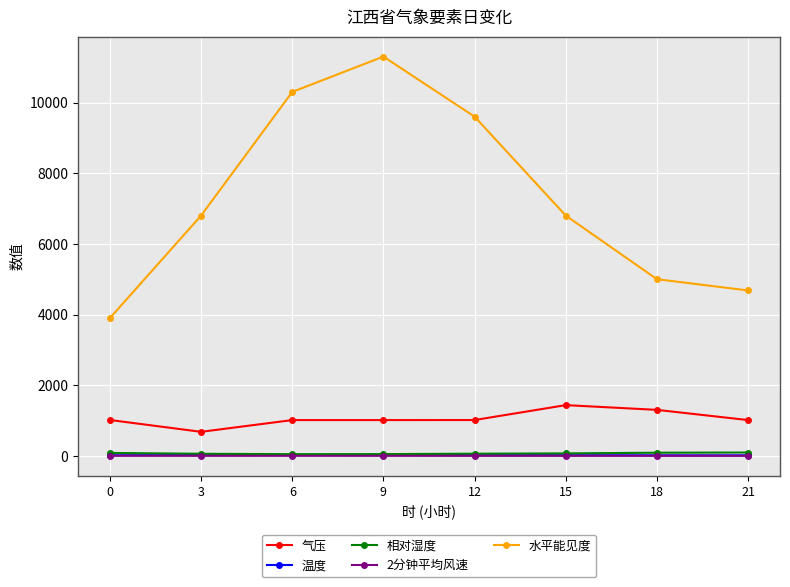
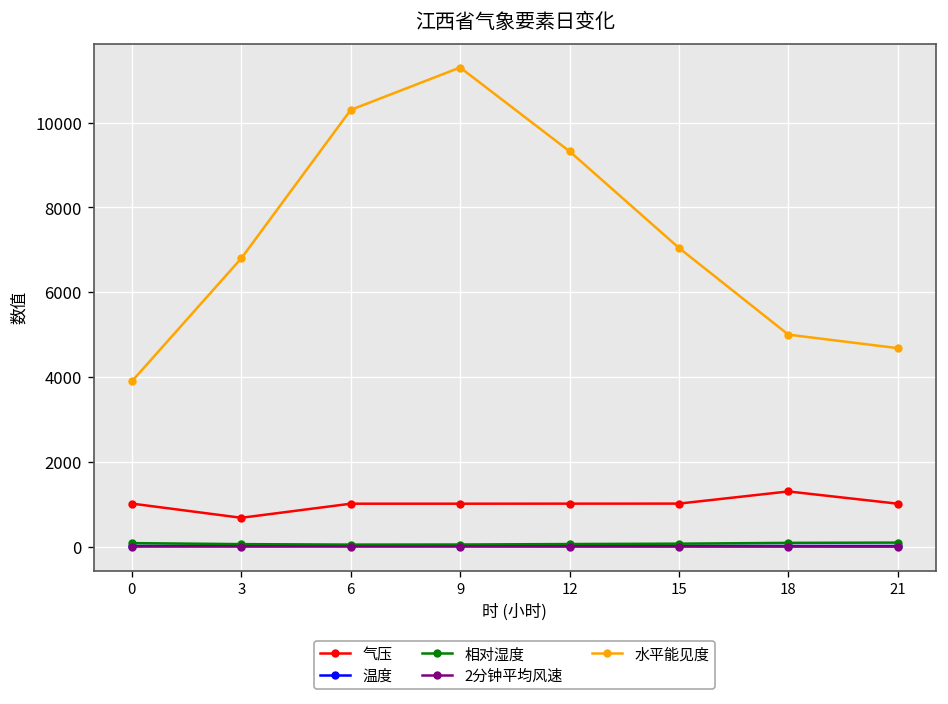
  {
    "气压": {
      "0": 1000,
      "3": 700,
      "6": 1000,
      "9": 1000,
      "12": 1000,
-     "15": 1400,
+     "15": 1000,
      "18": 1300,
      "21": 1000
    },
    "相对湿度": {
      "18": 100,
      "21": 100
    },
    "水平能见度": {
      "0": 3900,
      "3": 6800,
      "6": 10300,
      "9": 11300,
-     "12": 9600,
-     "15": 6800,
+     "12": 9300,
+     "15": 7000,
      "18": 5000,
      "21": 4700
    }
  }
